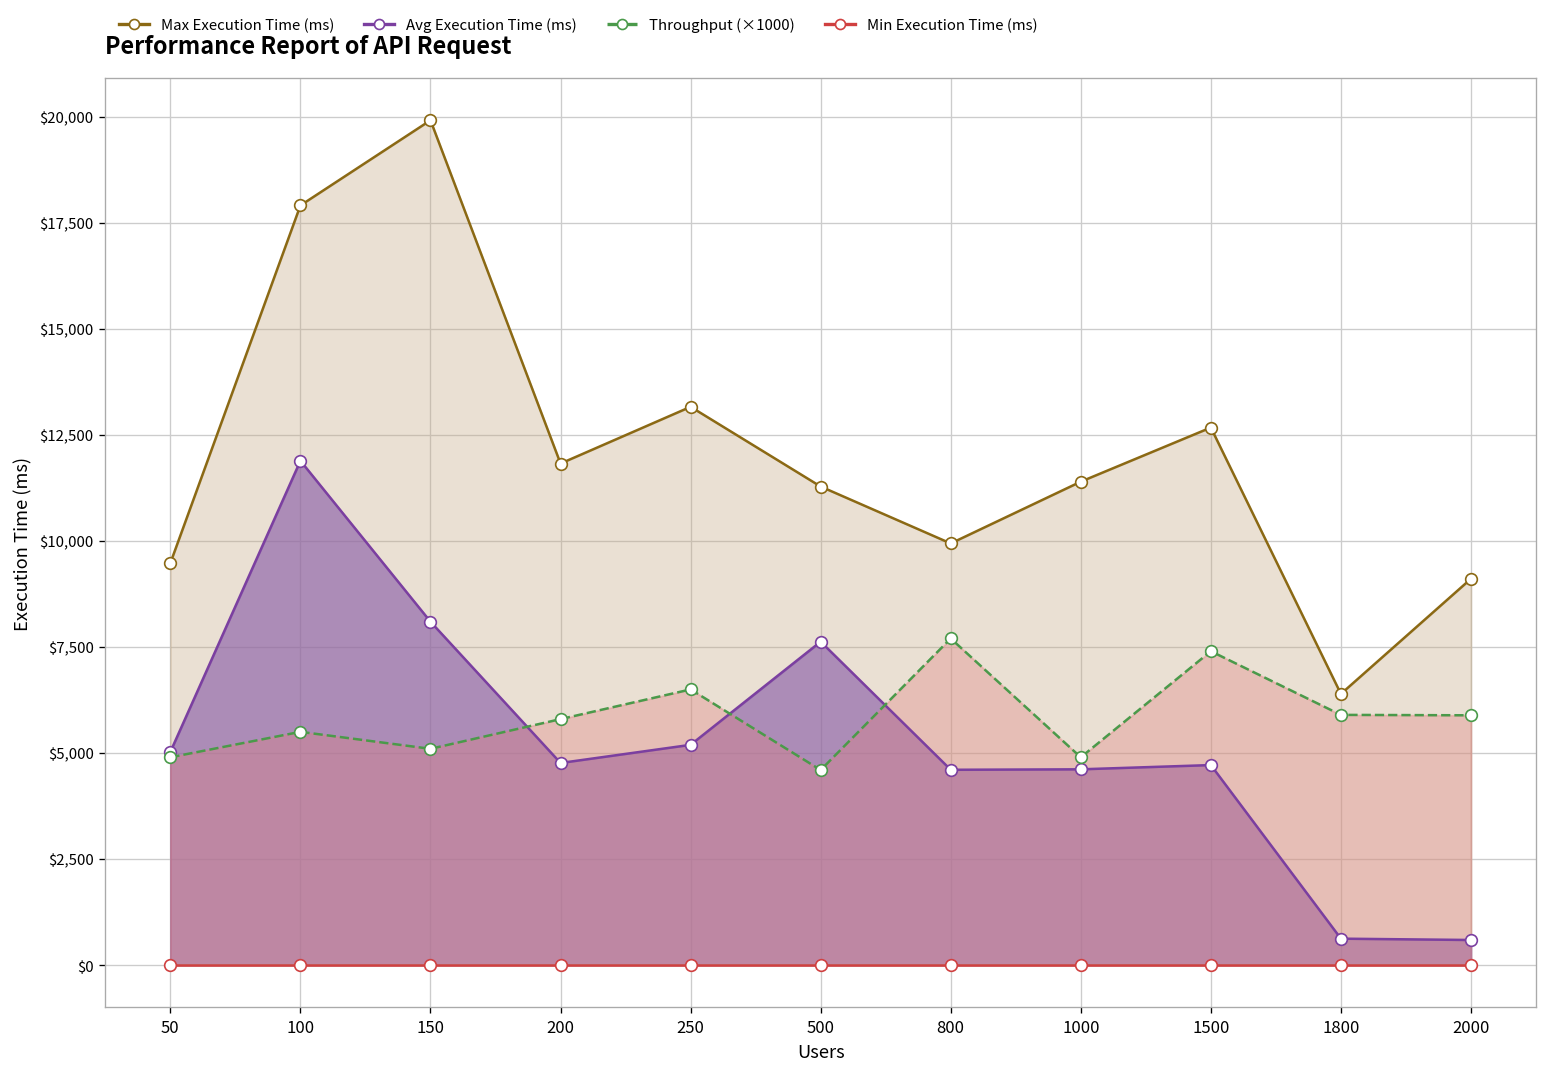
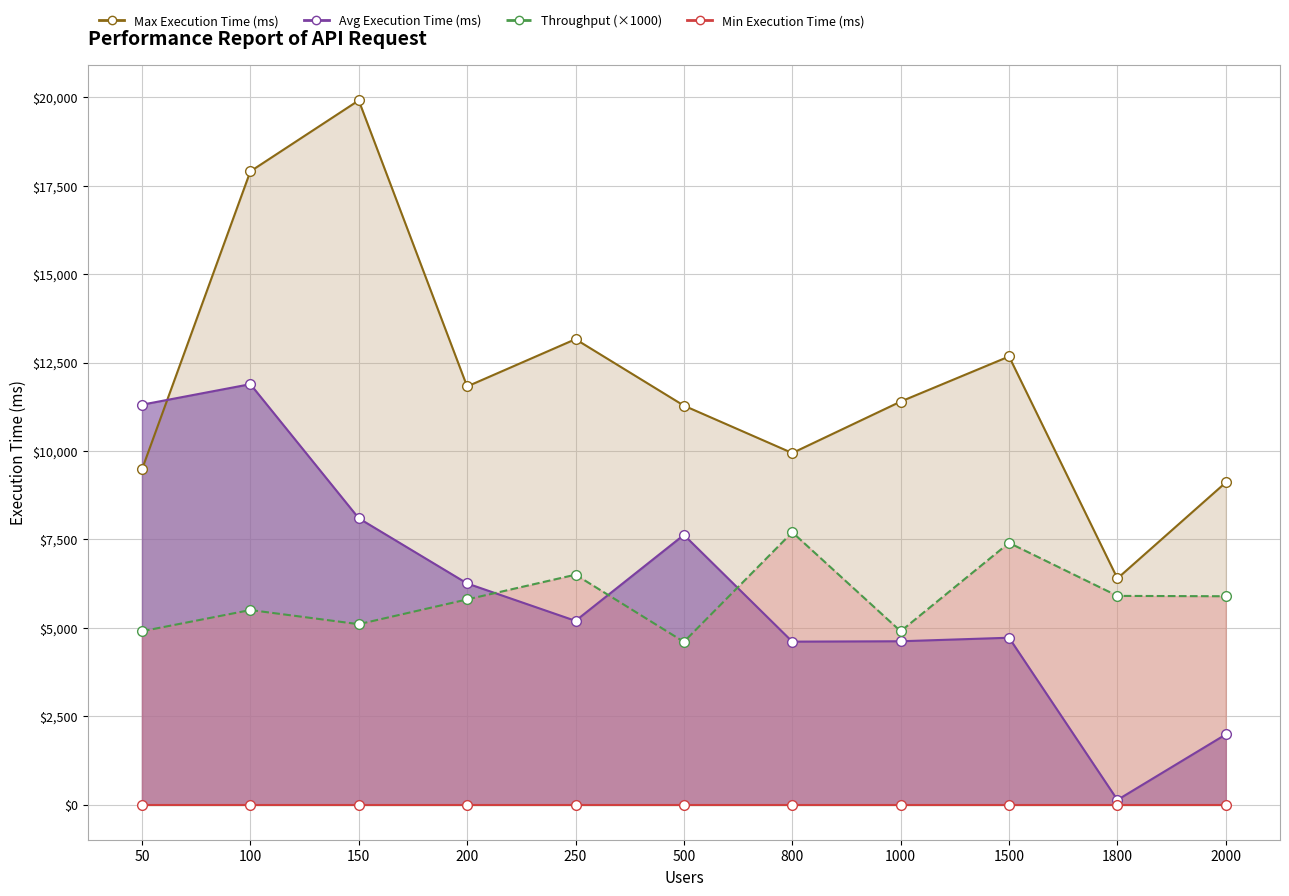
  {
    "Avg Execution Time (ms)": {
-     "50": "$5,000",
+     "50": "$11,300",
      "100": "$11,900",
      "150": "$8,100",
-     "200": "$4,800",
+     "200": "$6,300",
      "250": "$5,200",
      "500": "$7,600",
      "800": "$4,600",
      "1000": "$4,600",
      "1500": "$4,700",
-     "1800": "$600",
-     "2000": "$600"
+     "1800": "$100",
+     "2000": "$2,000"
    }
  }
